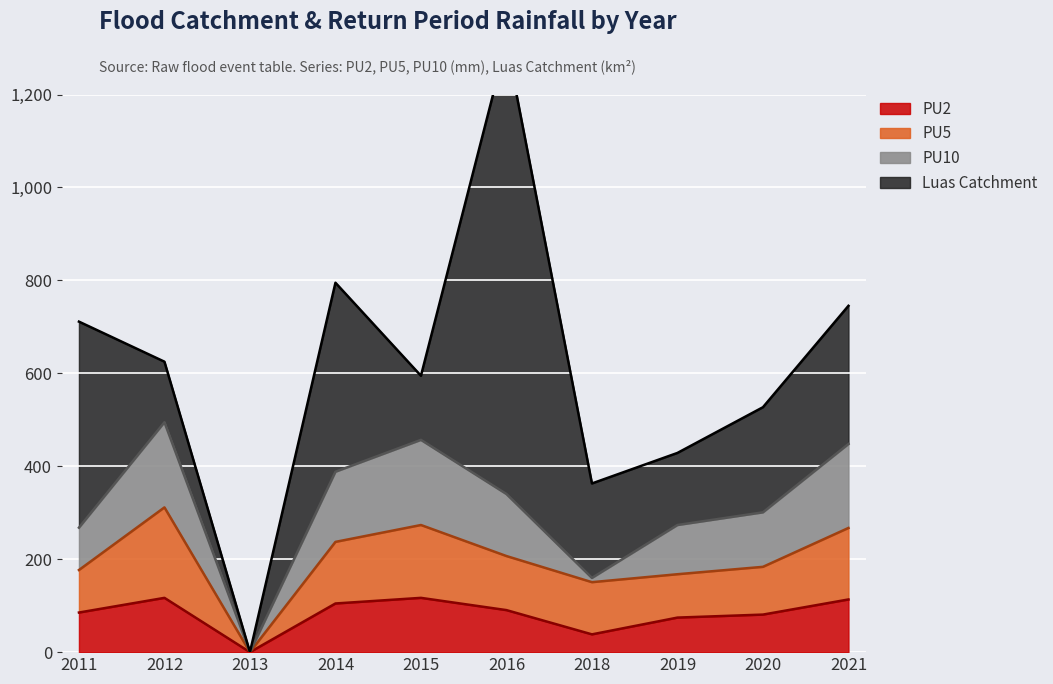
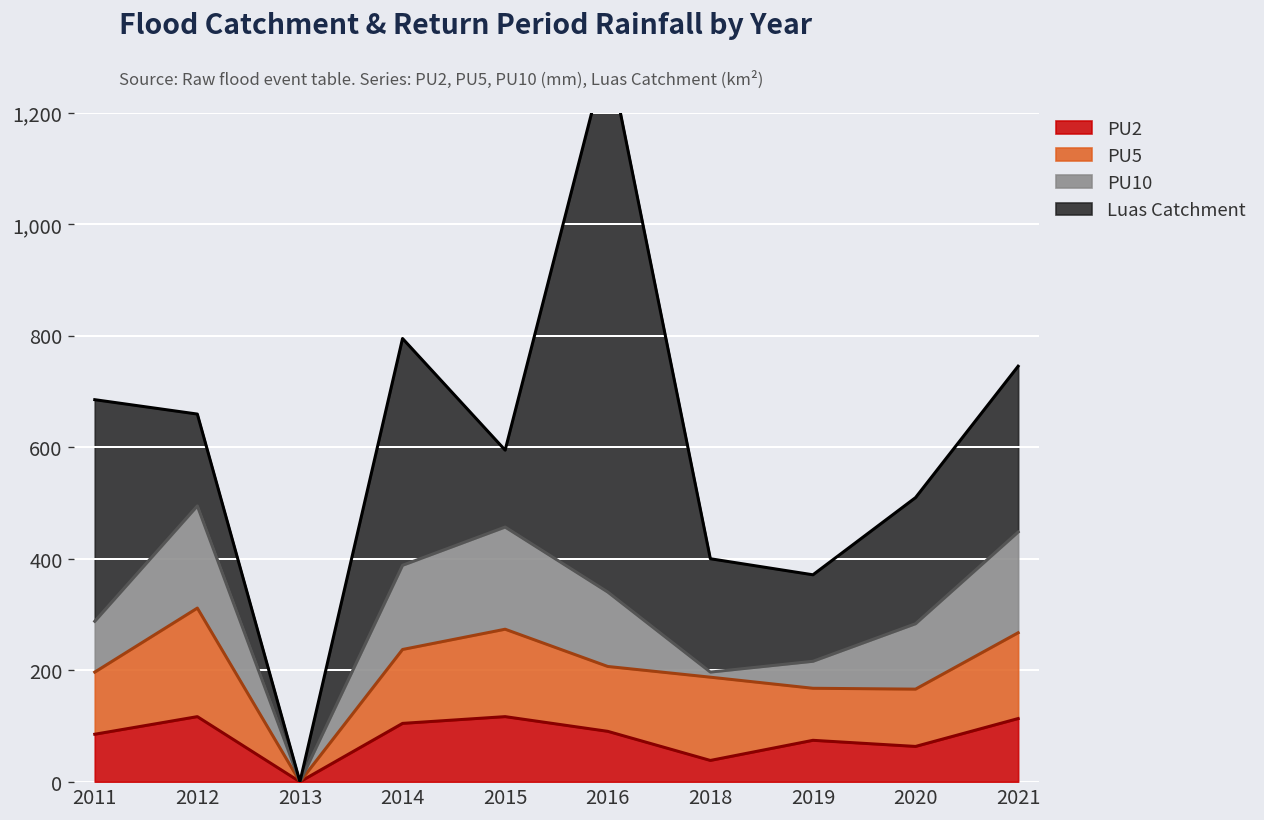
  {
    "PU2": {
      "2011": 90,
      "2012": 120,
      "2014": 100,
      "2015": 120,
      "2016": 90,
      "2018": 40,
      "2019": 70,
-     "2020": 80,
+     "2020": 60,
      "2021": 110
    },
    "PU5": {
-     "2011": 90,
+     "2011": 110,
      "2012": 190,
      "2014": 130,
      "2015": 160,
      "2016": 120,
-     "2018": 110,
+     "2018": 150,
      "2019": 90,
      "2020": 100,
      "2021": 150
    },
    "PU10": {
      "2011": 90,
      "2012": 180,
      "2014": 150,
      "2015": 180,
      "2016": 130,
      "2018": 10,
-     "2019": 110,
+     "2019": 50,
      "2020": 120,
      "2021": 180
    },
    "Luas Catchment": {
-     "2011": 440,
-     "2012": 130,
+     "2011": 400,
+     "2012": 160,
      "2014": 410,
      "2015": 140,
      "2018": 200,
      "2019": 160,
      "2020": 230,
      "2021": 300
    }
  }
